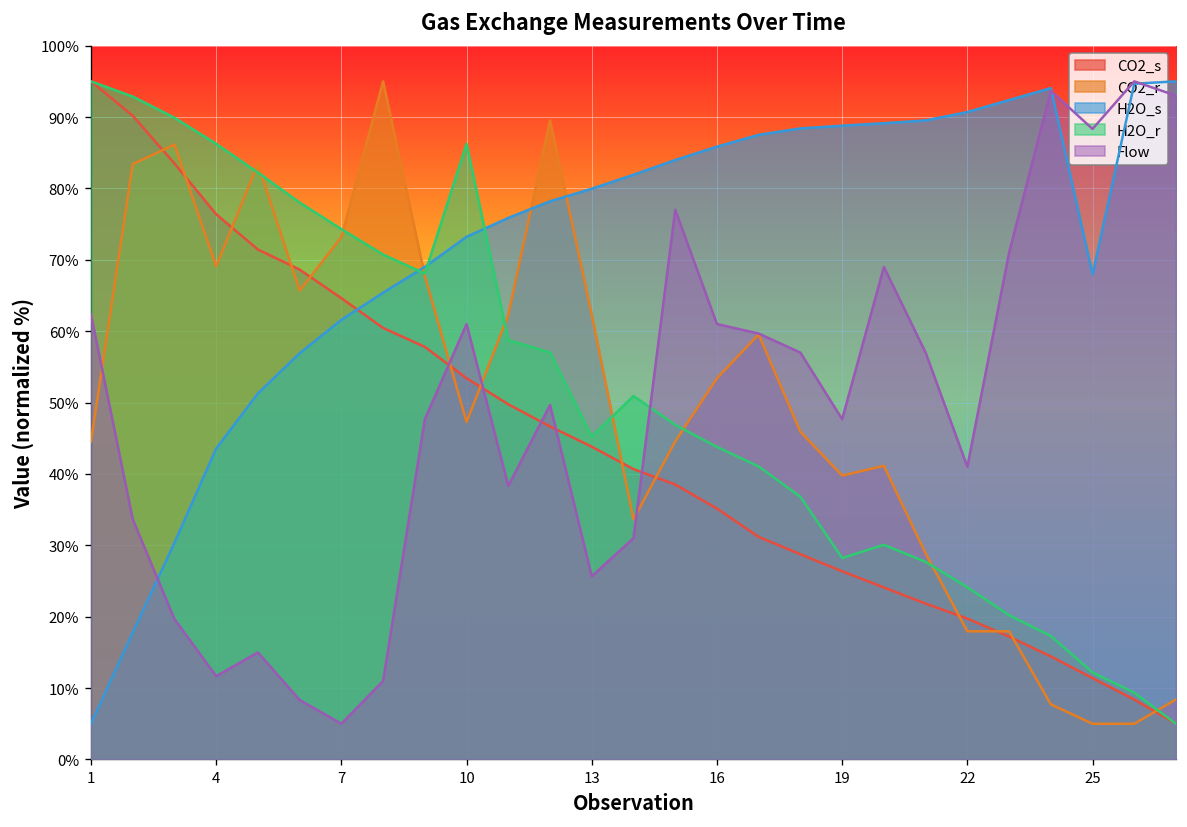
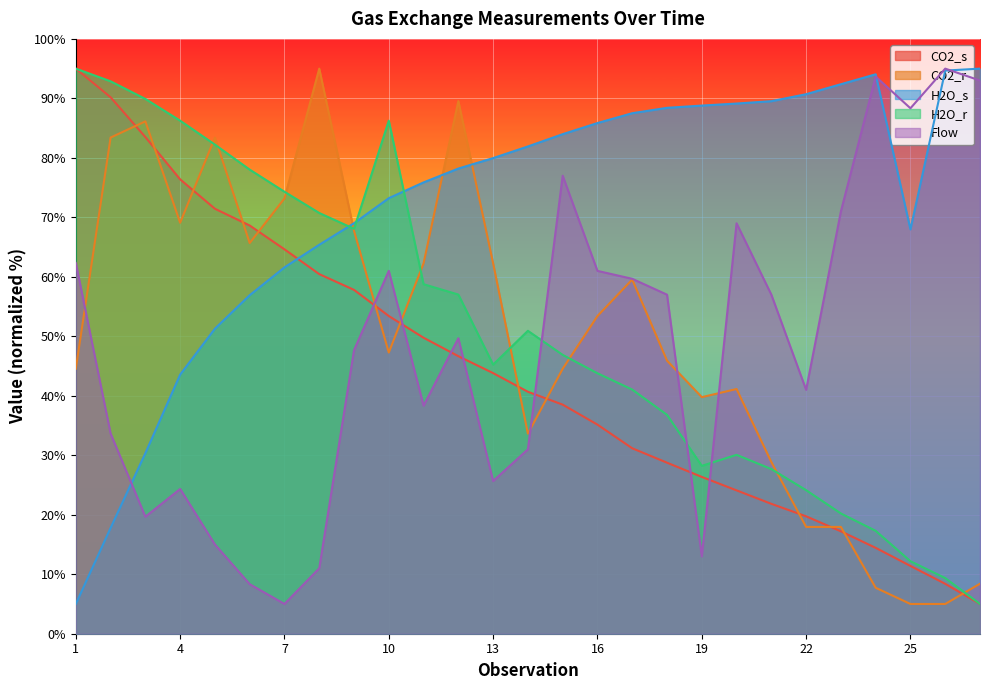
  {
    "H2O_s": {
      "1": "5%",
      "4": "44%",
      "7": "62%",
      "10": "73%",
      "13": "80%",
      "16": "86%",
      "19": "89%",
      "22": "91%",
      "25": "68%"
    },
    "H2O_r": {
      "4": "86%",
      "7": "74%",
      "10": "86%",
      "13": "45%",
      "16": "44%",
      "19": "28%",
      "22": "24%",
      "25": "12%"
    },
    "Flow": {
      "1": "62%",
-     "4": "12%",
+     "4": "24%",
      "7": "5%",
      "10": "61%",
      "13": "26%",
      "16": "61%",
-     "19": "48%",
+     "19": "13%",
      "22": "41%"
    }
  }
